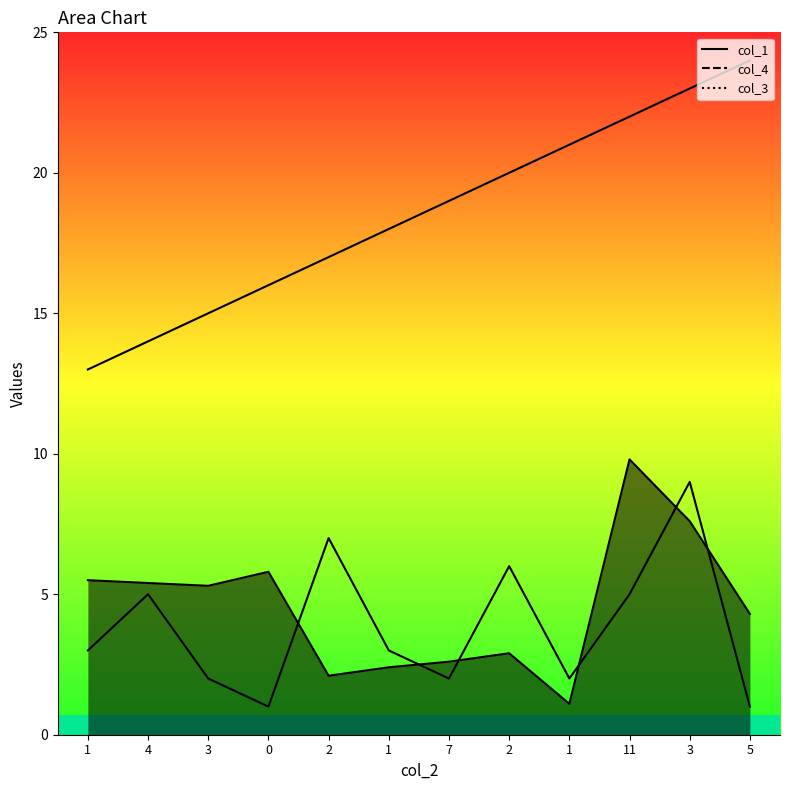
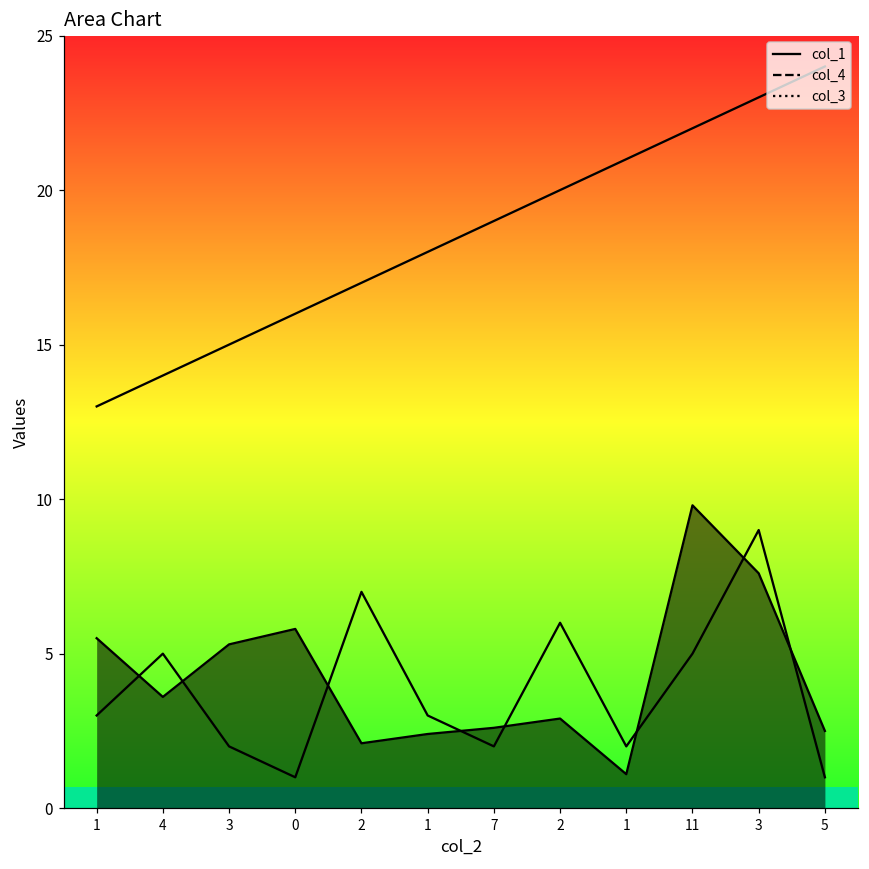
  {
    "col_1": {
-     "4": 5.4,
+     "4": 3.6,
      "0": 5.8,
      "7": 2.6,
      "11": 9.8,
-     "5": 4.3
+     "5": 2.5
    }
  }
